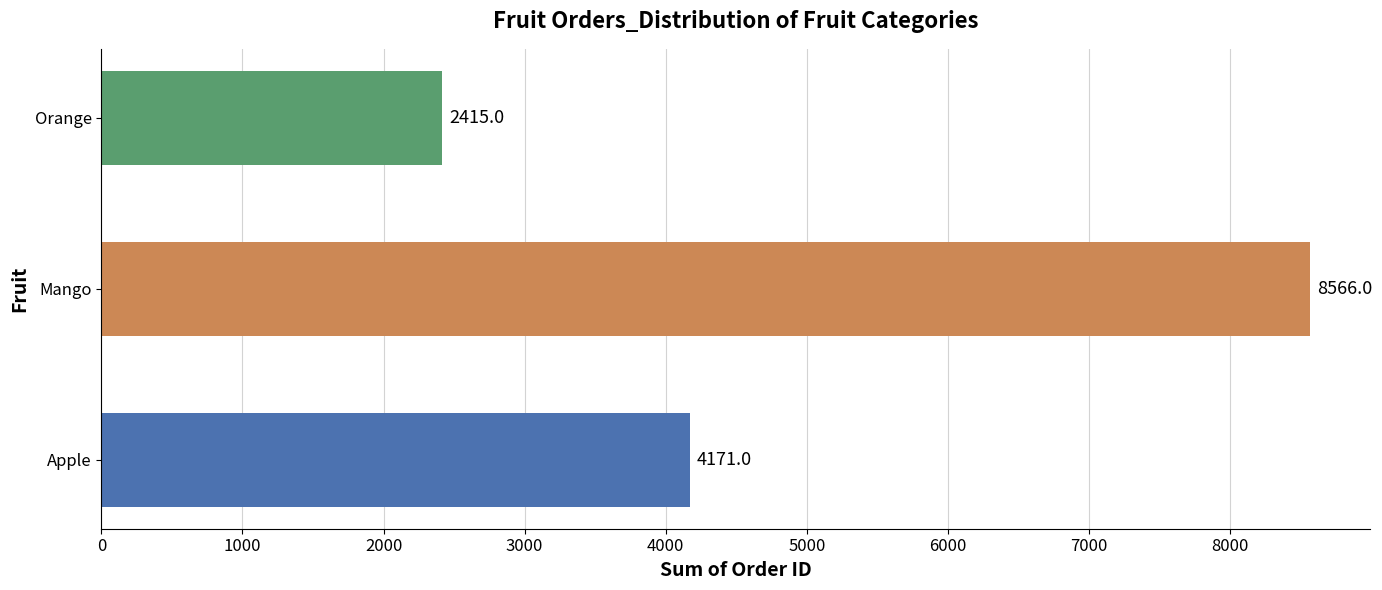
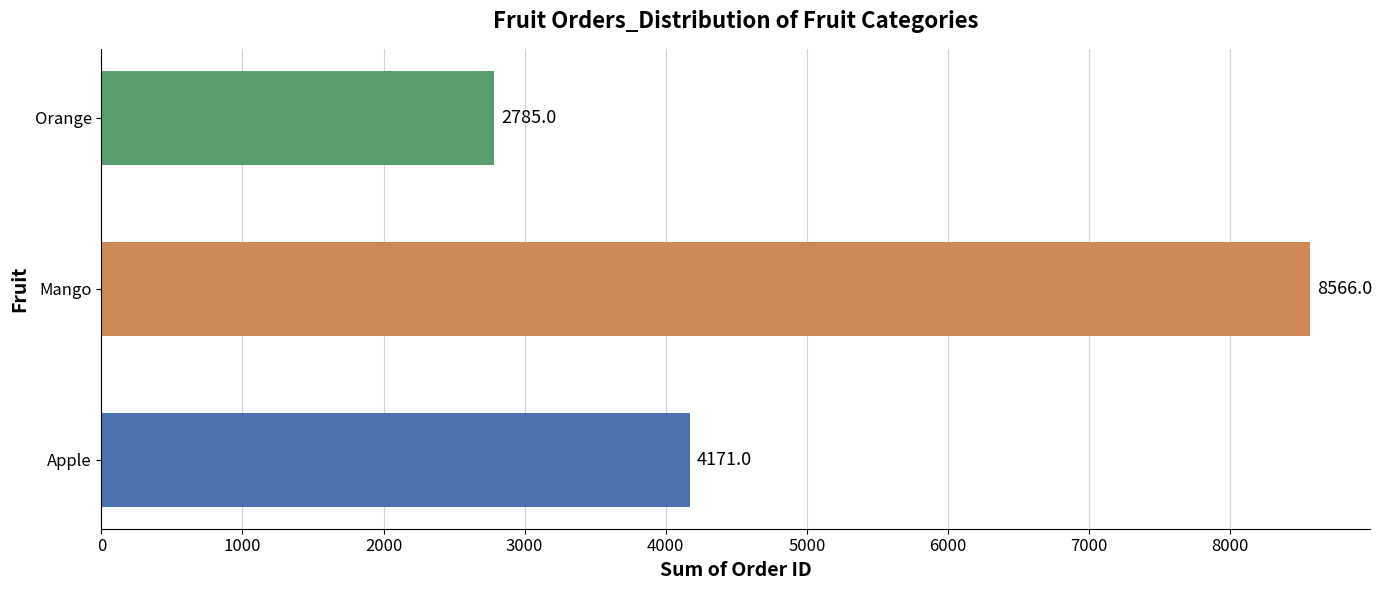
  {
-   "Orange": 2415.0,
+   "Orange": 2785.0,
    "Mango": 8566.0,
    "Apple": 4171.0
  }
